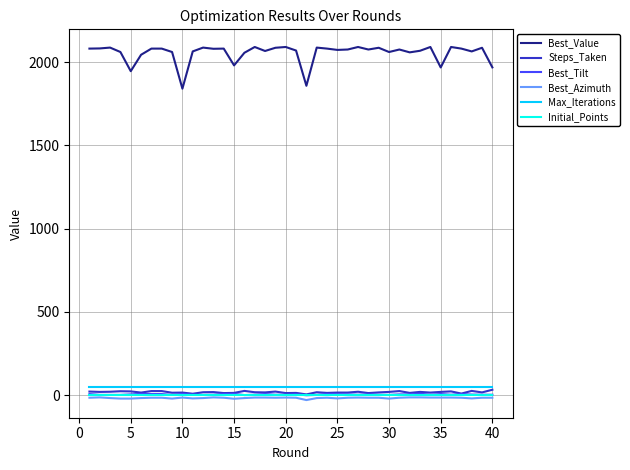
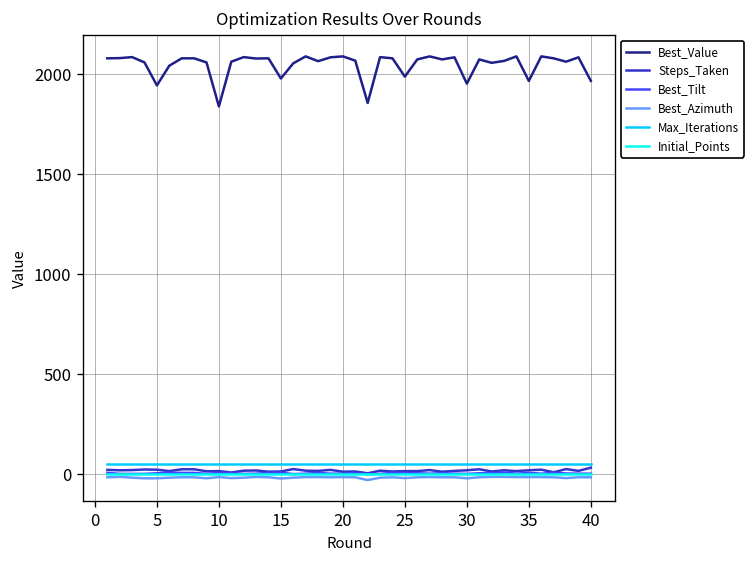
  {
    "Best_Value": {
      "5": 1950,
      "10": 1840,
      "15": 1980,
      "20": 2090,
-     "25": 2070,
-     "30": 2060,
+     "25": 1990,
+     "30": 1950,
      "35": 1970,
      "40": 1970
    },
    "Best_Azimuth": {
      "5": -20,
      "15": -20,
      "25": -20,
      "30": -20,
      "40": -20
    }
  }
